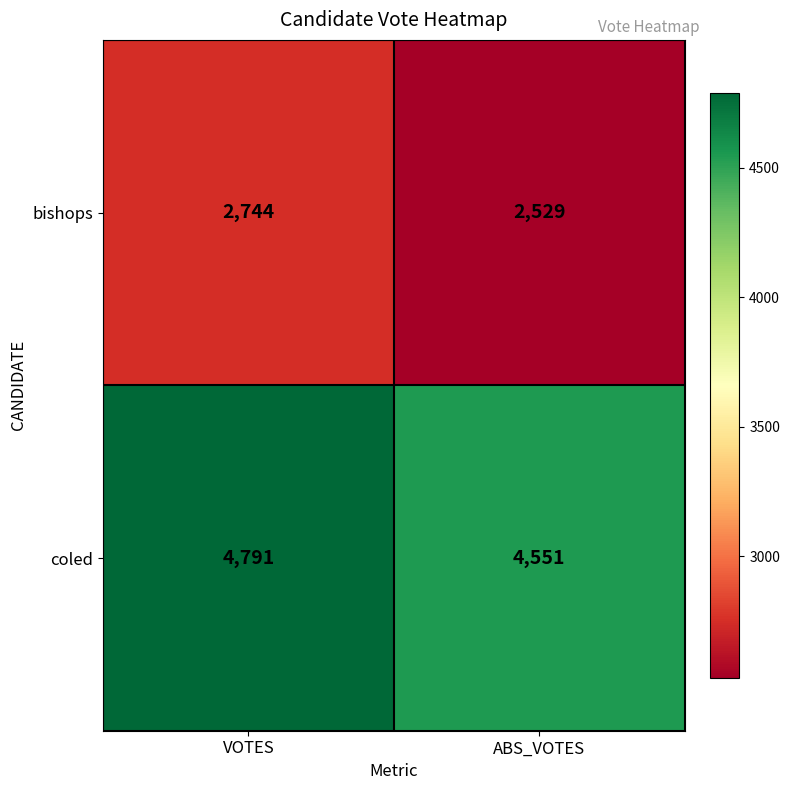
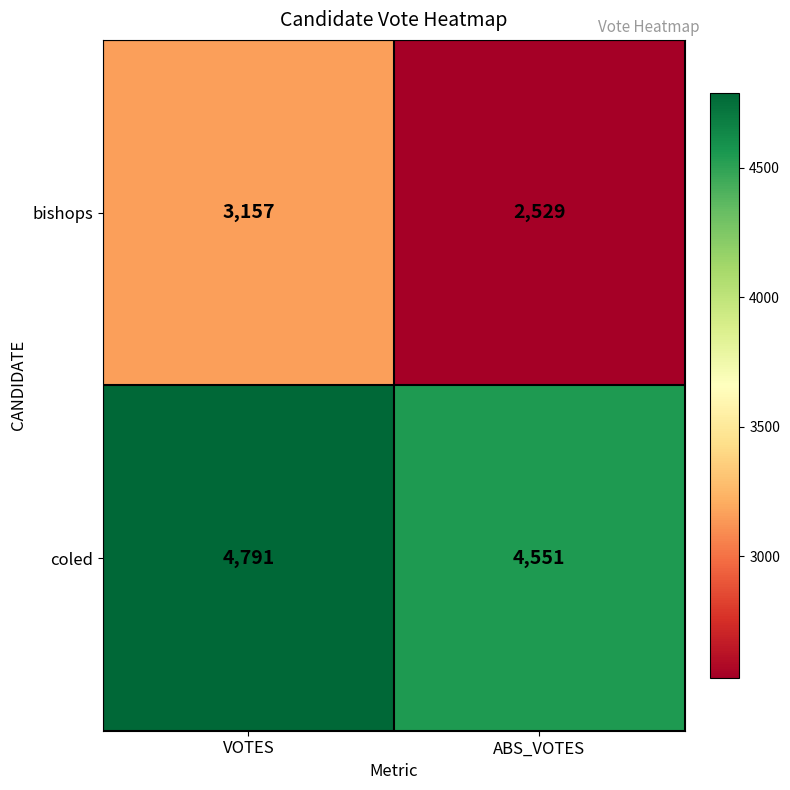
  {
    "bishops": {
-     "VOTES": "2,744",
+     "VOTES": "3,157",
      "ABS_VOTES": "2,529"
    },
    "coled": {
      "VOTES": "4,791",
      "ABS_VOTES": "4,551"
    }
  }
